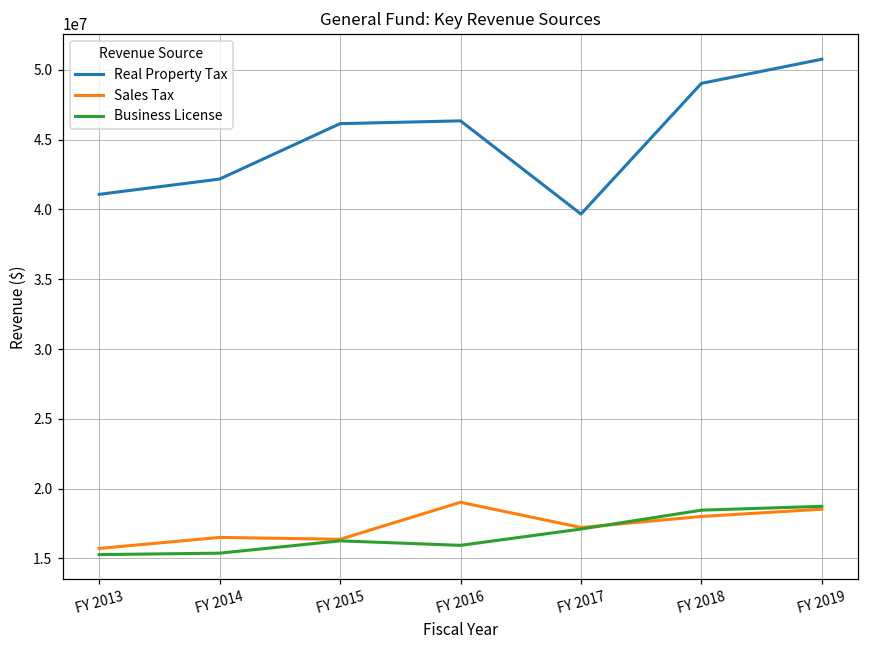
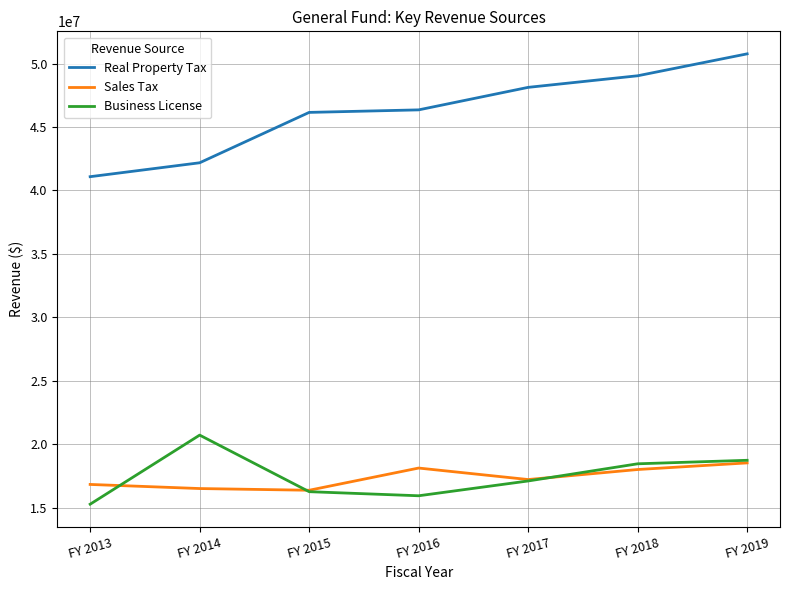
  {
    "Real Property Tax": {
      "FY 2013": 41100000,
      "FY 2014": 42200000,
      "FY 2015": 46200000,
      "FY 2016": 46400000,
-     "FY 2017": 39700000,
+     "FY 2017": 48100000,
      "FY 2018": 49000000,
      "FY 2019": 50800000
    },
    "Sales Tax": {
-     "FY 2013": 15700000,
+     "FY 2013": 16800000,
      "FY 2014": 16500000,
-     "FY 2016": 19000000,
+     "FY 2016": 18100000,
      "FY 2018": 18000000,
      "FY 2019": 18500000
    },
    "Business License": {
      "FY 2013": 15300000,
-     "FY 2014": 15400000,
+     "FY 2014": 20700000,
      "FY 2016": 15900000,
      "FY 2018": 18500000,
      "FY 2019": 18700000
    }
  }
